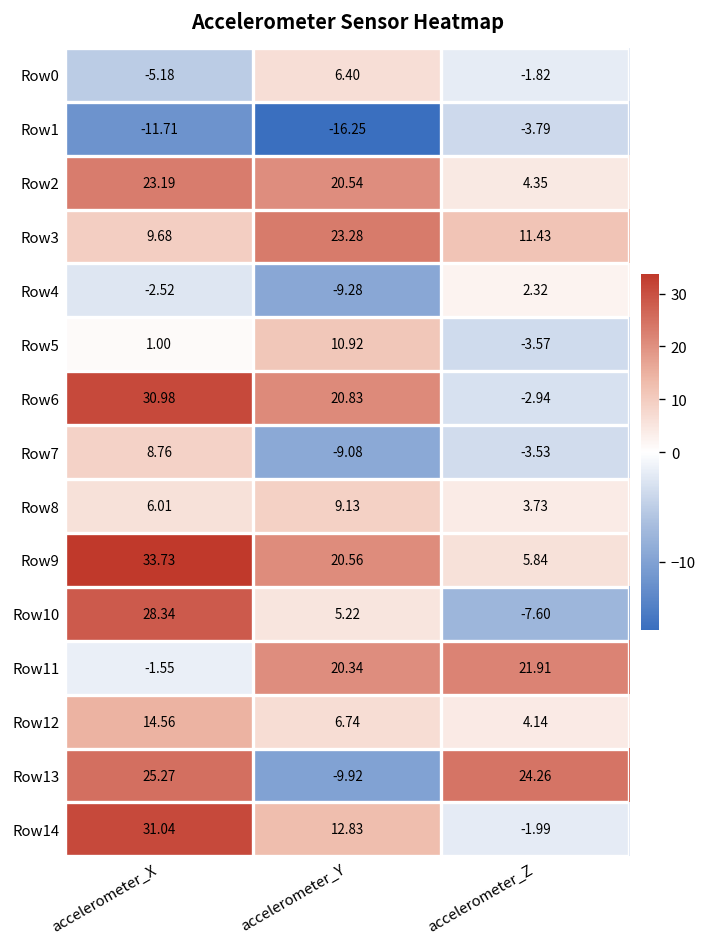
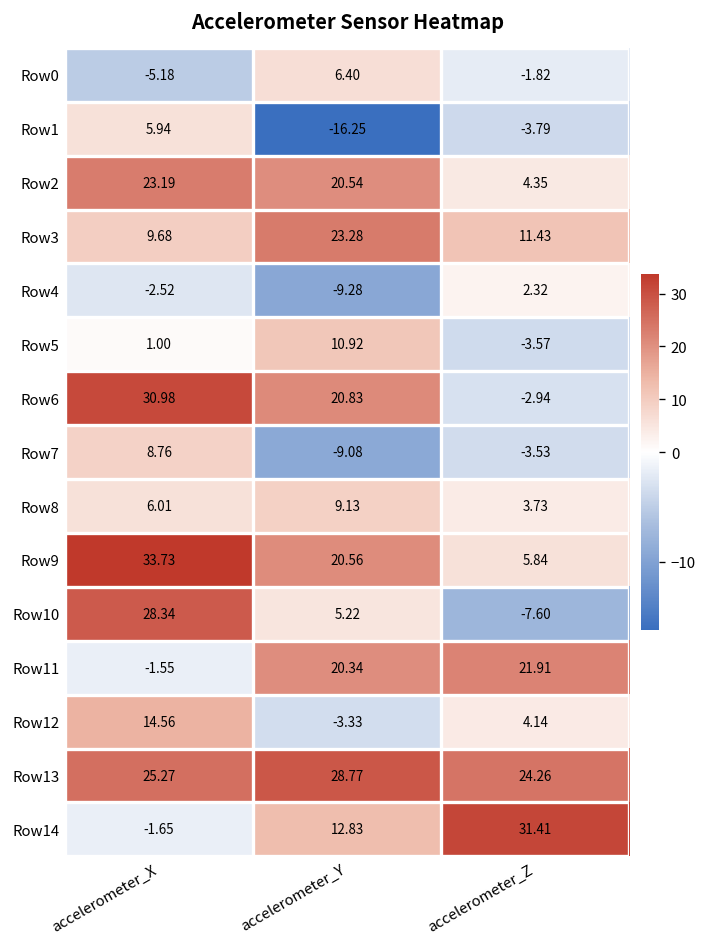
  {
    "Row0": {
      "accelerometer_X": -5.18,
      "accelerometer_Y": 6.40,
      "accelerometer_Z": -1.82
    },
    "Row1": {
-     "accelerometer_X": -11.71,
+     "accelerometer_X": 5.94,
      "accelerometer_Y": -16.25,
      "accelerometer_Z": -3.79
    },
    "Row2": {
      "accelerometer_X": 23.19,
      "accelerometer_Y": 20.54,
      "accelerometer_Z": 4.35
    },
    "Row3": {
      "accelerometer_X": 9.68,
      "accelerometer_Y": 23.28,
      "accelerometer_Z": 11.43
    },
    "Row4": {
      "accelerometer_X": -2.52,
      "accelerometer_Y": -9.28,
      "accelerometer_Z": 2.32
    },
    "Row5": {
      "accelerometer_X": 1.00,
      "accelerometer_Y": 10.92,
      "accelerometer_Z": -3.57
    },
    "Row6": {
      "accelerometer_X": 30.98,
      "accelerometer_Y": 20.83,
      "accelerometer_Z": -2.94
    },
    "Row7": {
      "accelerometer_X": 8.76,
      "accelerometer_Y": -9.08,
      "accelerometer_Z": -3.53
    },
    "Row8": {
      "accelerometer_X": 6.01,
      "accelerometer_Y": 9.13,
      "accelerometer_Z": 3.73
    },
    "Row9": {
      "accelerometer_X": 33.73,
      "accelerometer_Y": 20.56,
      "accelerometer_Z": 5.84
    },
    "Row10": {
      "accelerometer_X": 28.34,
      "accelerometer_Y": 5.22,
      "accelerometer_Z": -7.60
    },
    "Row11": {
      "accelerometer_X": -1.55,
      "accelerometer_Y": 20.34,
      "accelerometer_Z": 21.91
    },
    "Row12": {
      "accelerometer_X": 14.56,
-     "accelerometer_Y": 6.74,
+     "accelerometer_Y": -3.33,
      "accelerometer_Z": 4.14
    },
    "Row13": {
      "accelerometer_X": 25.27,
-     "accelerometer_Y": -9.92,
+     "accelerometer_Y": 28.77,
      "accelerometer_Z": 24.26
    },
    "Row14": {
-     "accelerometer_X": 31.04,
+     "accelerometer_X": -1.65,
      "accelerometer_Y": 12.83,
-     "accelerometer_Z": -1.99
+     "accelerometer_Z": 31.41
    }
  }
